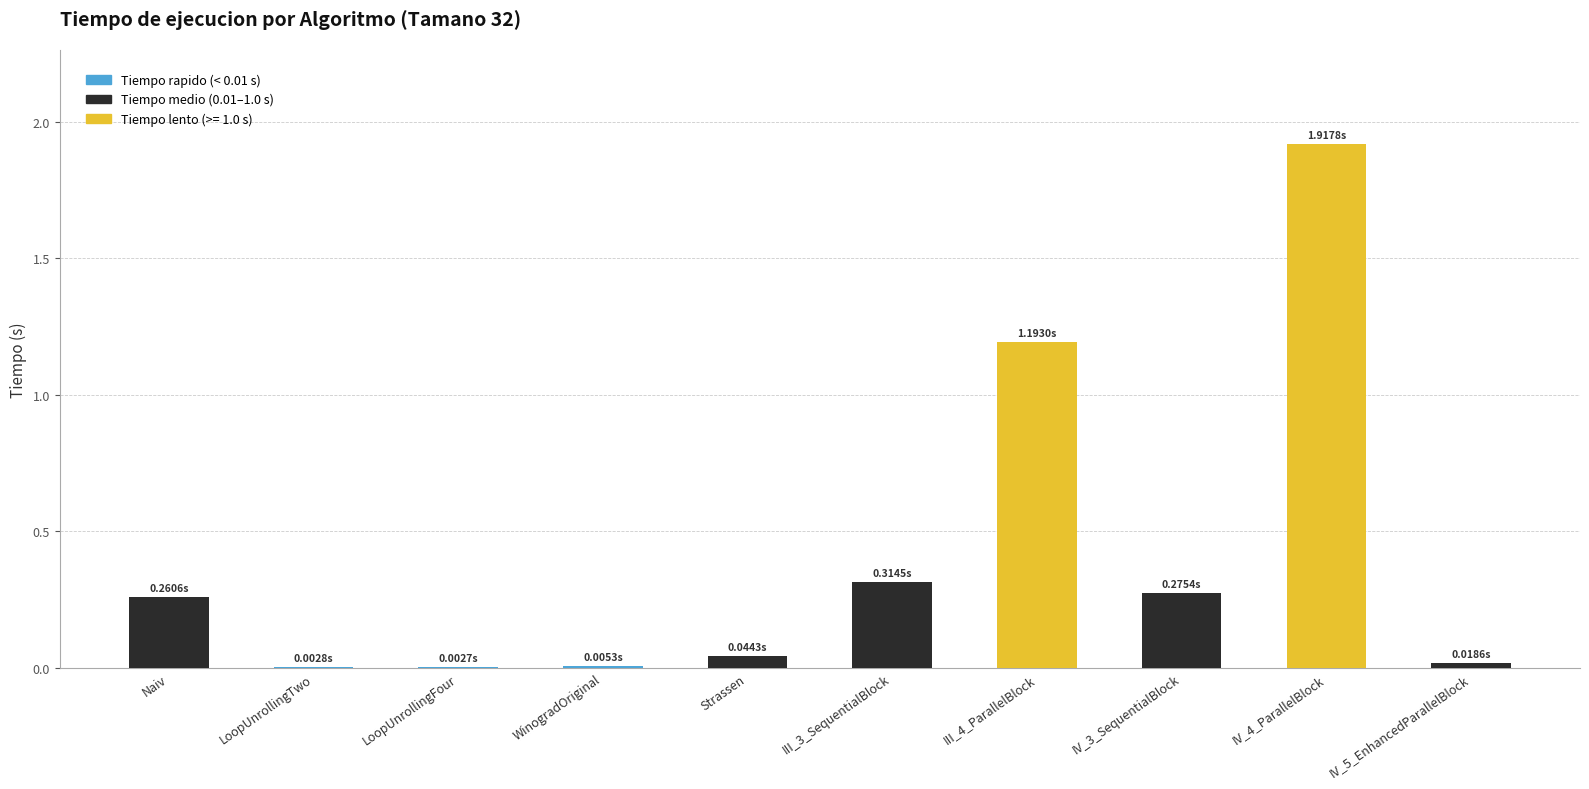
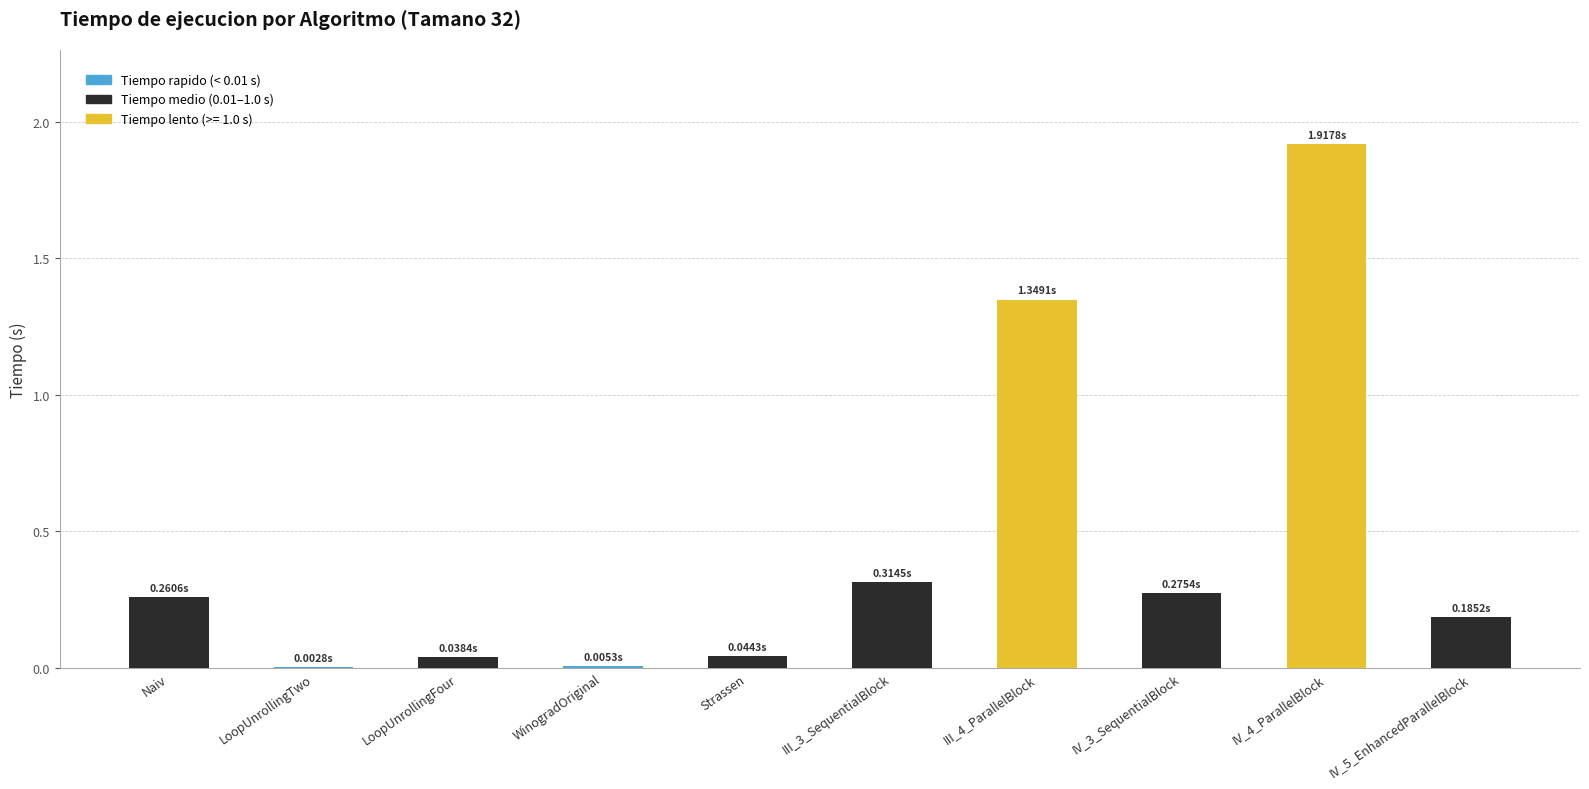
  {
    "Naiv": "0.2606s",
    "LoopUnrollingTwo": "0.0028s",
-   "LoopUnrollingFour": "0.0027s",
+   "LoopUnrollingFour": "0.0384s",
    "WinogradOriginal": "0.0053s",
    "Strassen": "0.0443s",
    "III_3_SequentialBlock": "0.3145s",
-   "III_4_ParallelBlock": "1.1930s",
+   "III_4_ParallelBlock": "1.3491s",
    "IV_3_SequentialBlock": "0.2754s",
    "IV_4_ParallelBlock": "1.9178s",
-   "IV_5_EnhancedParallelBlock": "0.0186s"
+   "IV_5_EnhancedParallelBlock": "0.1852s"
  }
